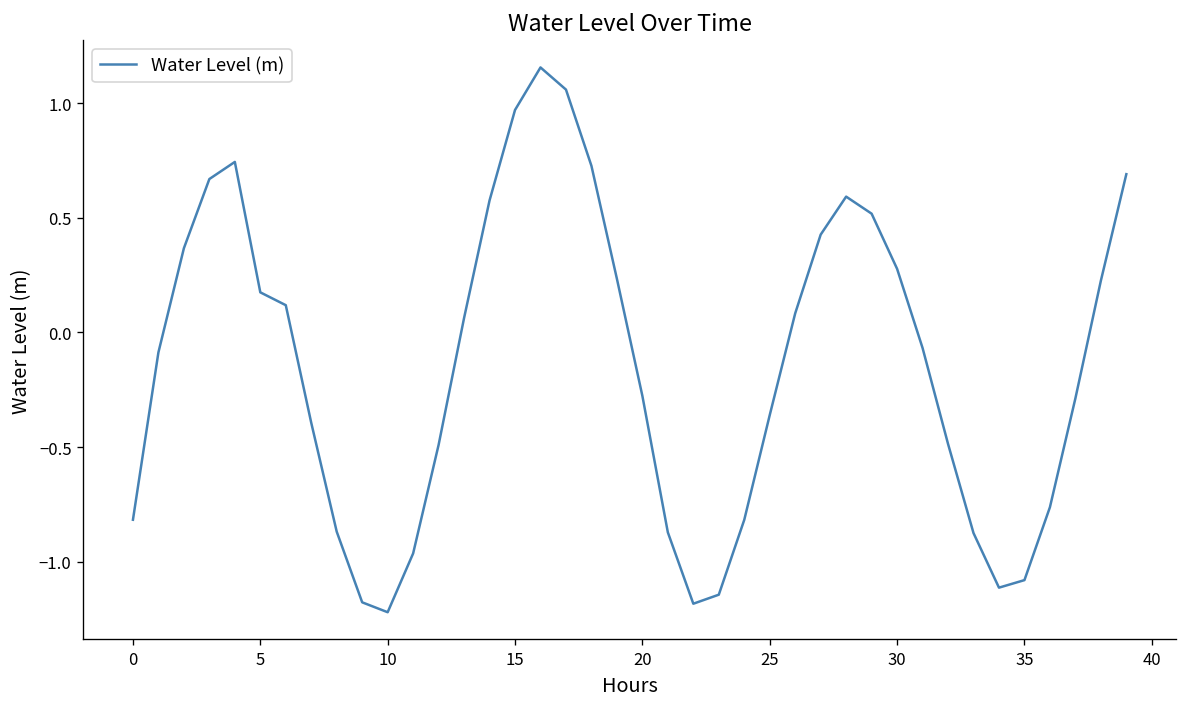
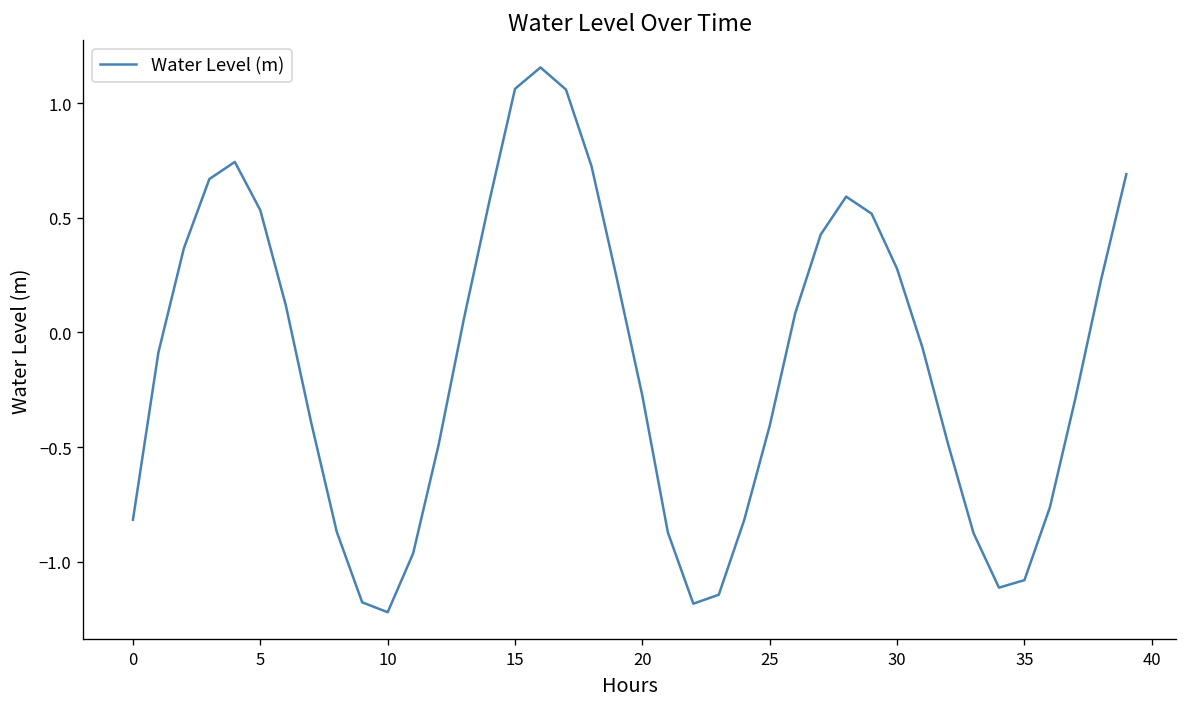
  {
    "0": -0.82,
-   "5": 0.17,
+   "5": 0.53,
    "10": -1.22,
-   "15": 0.97,
+   "15": 1.06,
    "20": -0.28,
-   "25": -0.36,
+   "25": -0.41,
    "30": 0.28,
    "35": -1.08
  }
